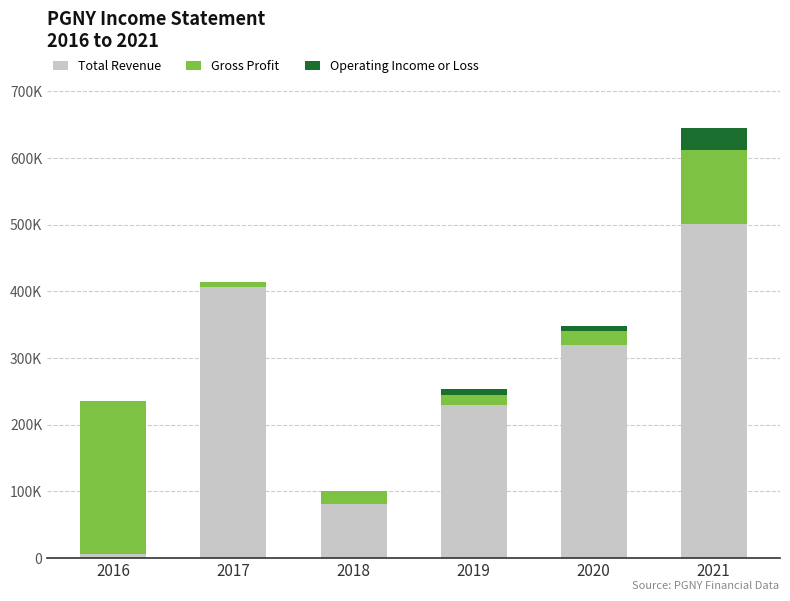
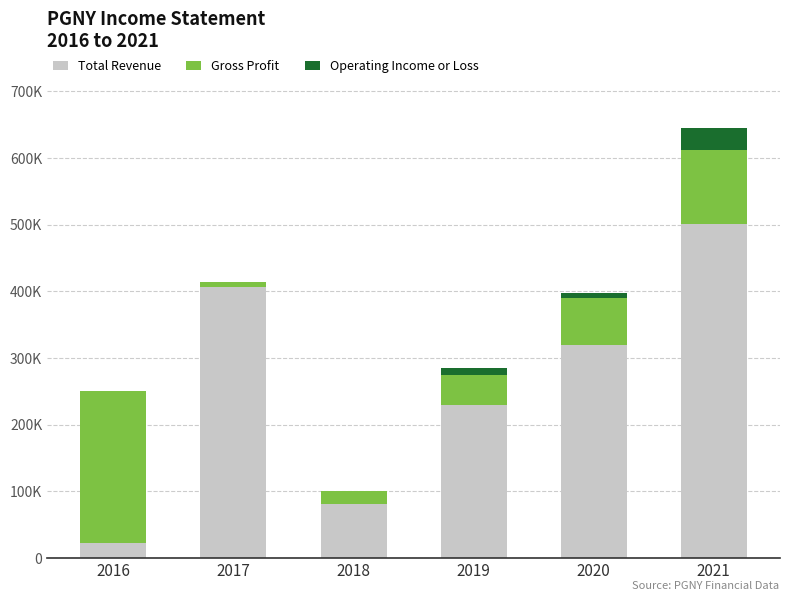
  {
    "Total Revenue": {
-     "2016": 10000,
+     "2016": 20000,
      "2017": 410000,
      "2018": 80000,
      "2019": 230000,
      "2020": 320000,
      "2021": 500000
    },
    "Gross Profit": {
      "2016": 230000,
      "2017": 10000,
      "2018": 20000,
-     "2019": 10000,
-     "2020": 20000,
+     "2019": 50000,
+     "2020": 70000,
      "2021": 110000
    },
    "Operating Income or Loss": {
      "2016": 0,
      "2017": 0,
      "2018": 0,
      "2019": 10000,
      "2020": 10000,
      "2021": 30000
    }
  }
